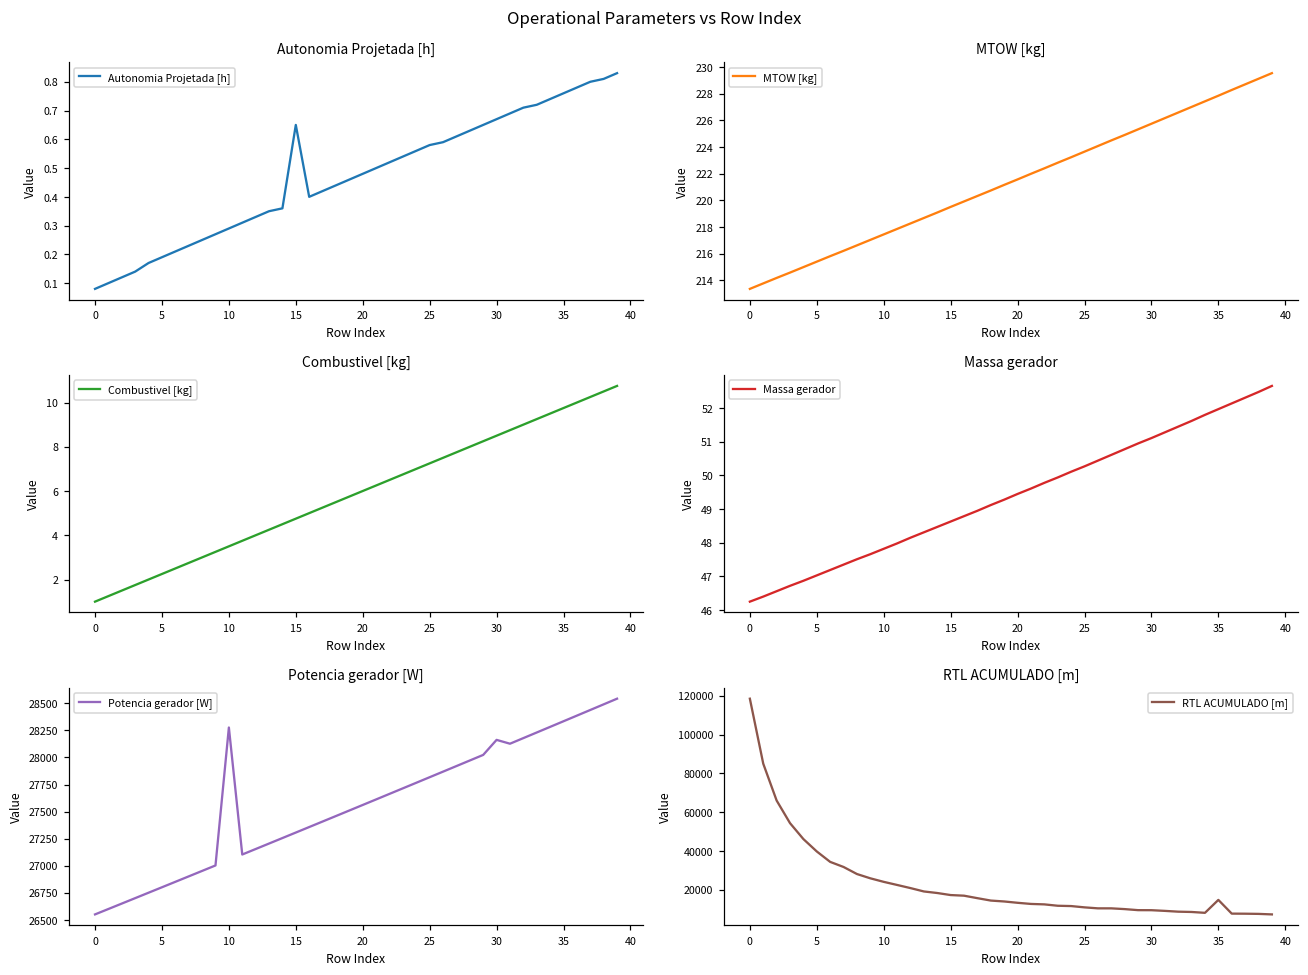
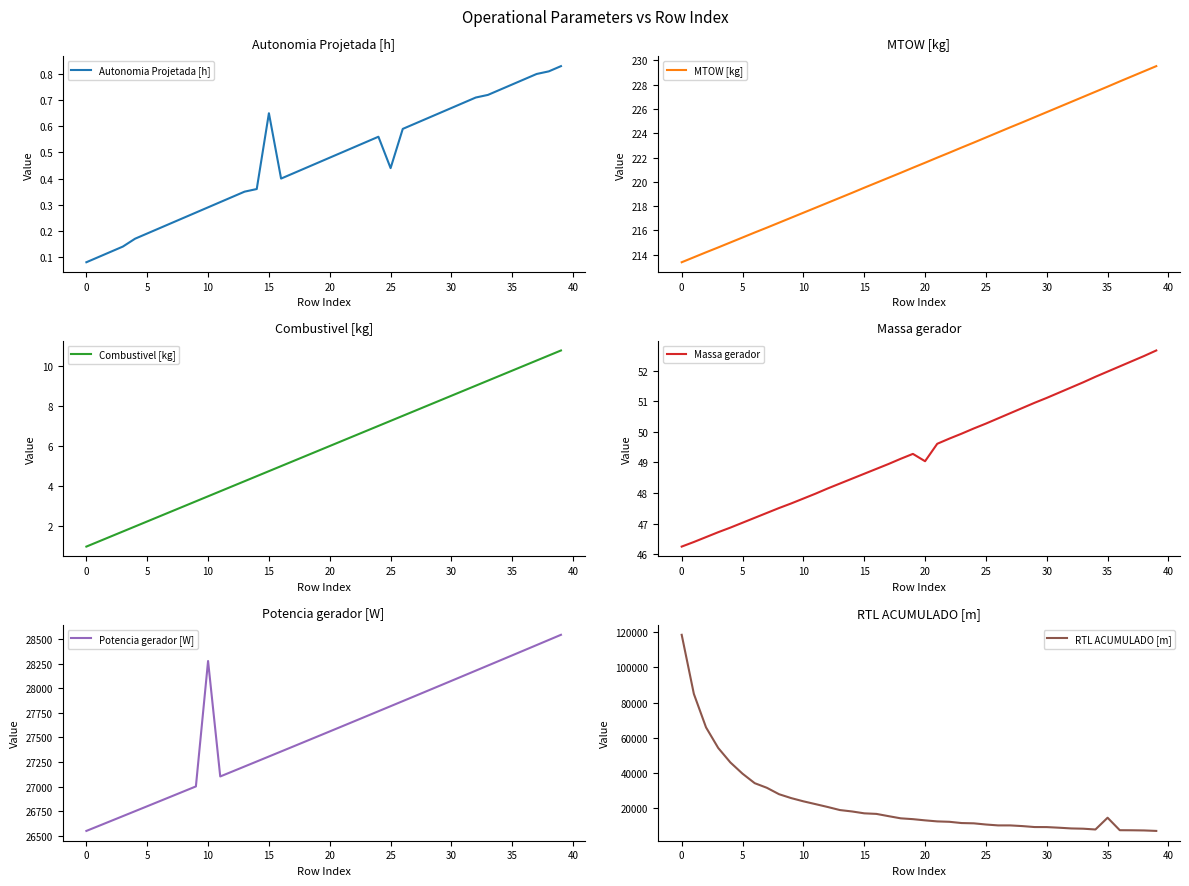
  {
    "Autonomia Projetada [h]": {
      "0": 0.08,
      "5": 0.19,
      "10": 0.29,
      "15": 0.65,
      "20": 0.48,
-     "25": 0.58,
+     "25": 0.44,
      "30": 0.67,
      "35": 0.76
    },
    "MTOW [kg]": {
      "0": 213.4,
      "5": 215.4,
      "10": 217.5,
      "15": 219.5,
      "20": 221.6,
      "25": 223.7,
      "30": 225.7,
      "35": 227.8
    },
    "Combustivel [kg]": {
      "0": 1.0,
      "5": 2.3,
      "10": 3.5,
      "15": 4.8,
      "20": 6.0,
      "25": 7.3,
      "30": 8.5,
      "35": 9.8
    },
    "Massa gerador": {
      "0": 46.3,
      "5": 47.0,
      "10": 47.8,
      "15": 48.6,
-     "20": 49.5,
+     "20": 49.0,
      "25": 50.3,
      "30": 51.1,
      "35": 52.0
    },
    "Potencia gerador [W]": {
      "0": 26600,
      "5": 26800,
      "10": 28300,
      "15": 27300,
      "20": 27600,
      "25": 27800,
-     "30": 28200,
+     "30": 28100,
      "35": 28300
    },
    "RTL ACUMULADO [m]": {
      "0": 118000,
      "5": 40000,
      "10": 24000,
      "15": 17000,
      "20": 13000,
      "25": 11000,
      "30": 9000,
      "35": 15000
    }
  }
